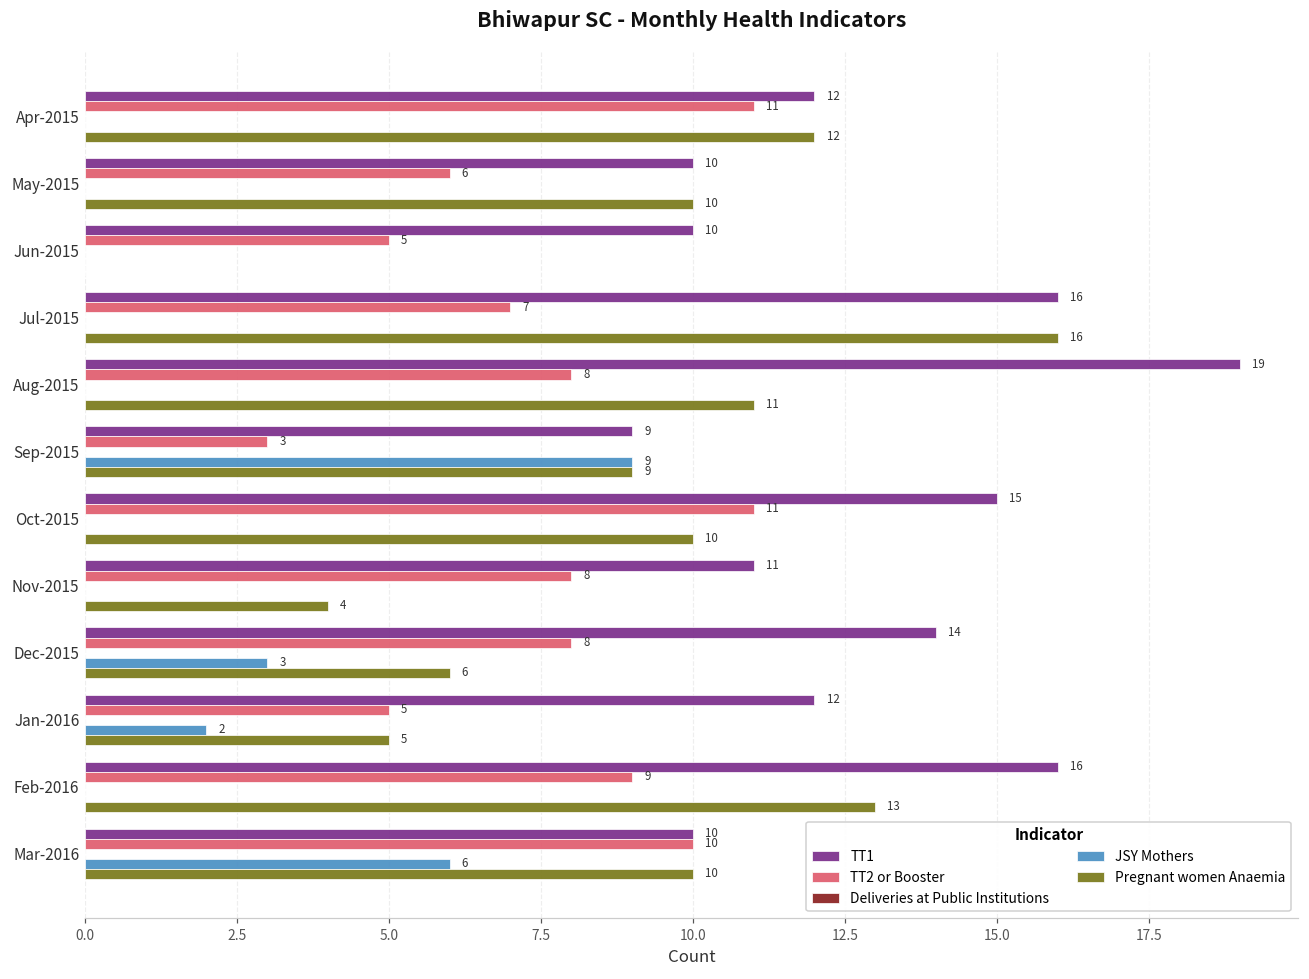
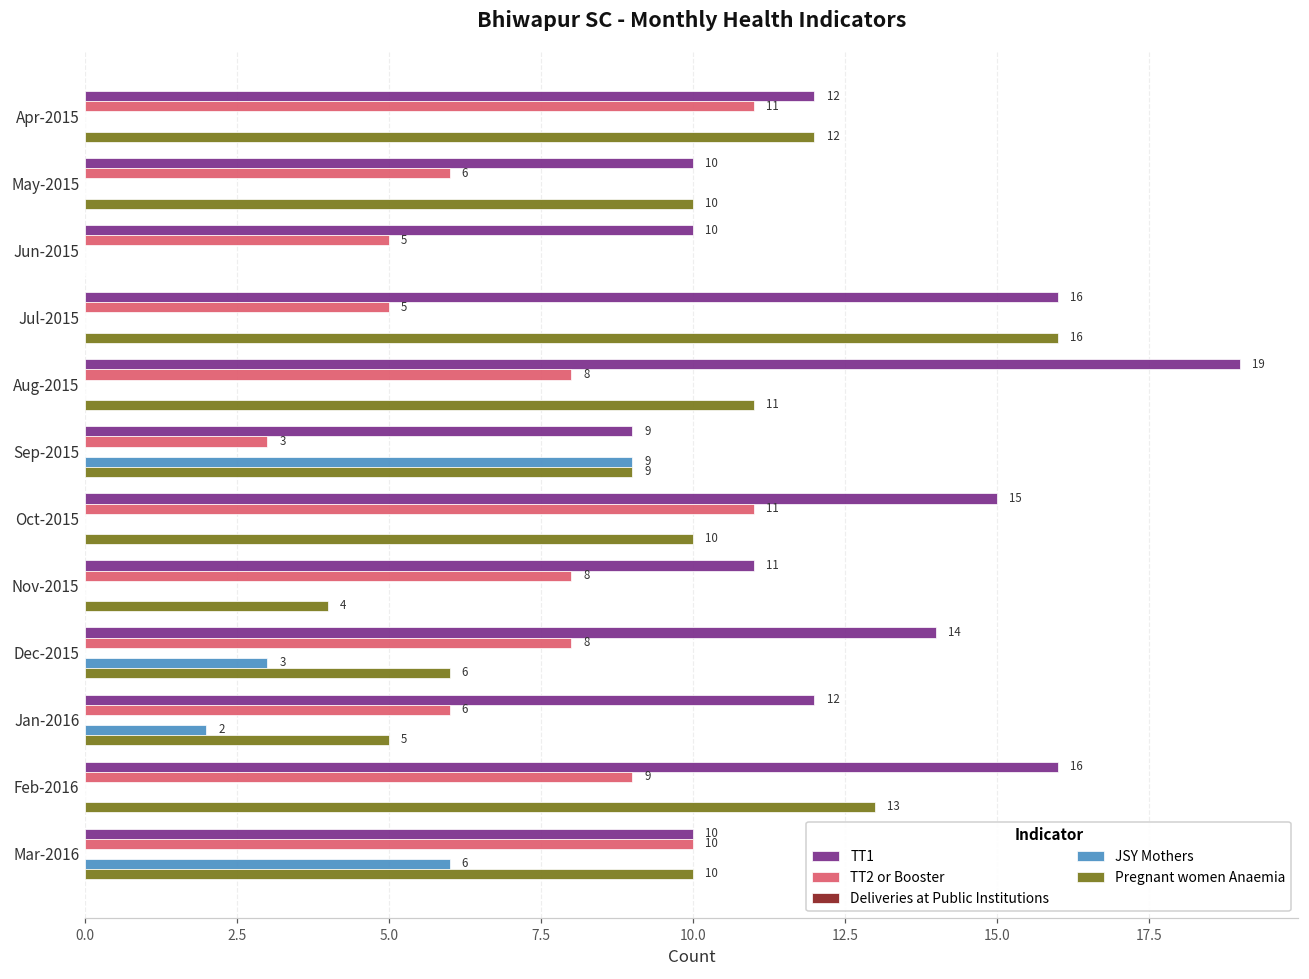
  {
    "TT1": {
      "Apr-2015": 12,
      "May-2015": 10,
      "Jun-2015": 10,
      "Jul-2015": 16,
      "Aug-2015": 19,
      "Sep-2015": 9,
      "Oct-2015": 15,
      "Nov-2015": 11,
      "Dec-2015": 14,
      "Jan-2016": 12,
      "Feb-2016": 16,
      "Mar-2016": 10
    },
    "TT2 or Booster": {
      "Apr-2015": 11,
      "May-2015": 6,
      "Jun-2015": 5,
-     "Jul-2015": 7,
+     "Jul-2015": 5,
      "Aug-2015": 8,
      "Sep-2015": 3,
      "Oct-2015": 11,
      "Nov-2015": 8,
      "Dec-2015": 8,
-     "Jan-2016": 5,
+     "Jan-2016": 6,
      "Feb-2016": 9,
      "Mar-2016": 10
    },
    "Deliveries at Public Institutions": {
      "Apr-2015": 0.0,
      "May-2015": 0.0,
      "Jun-2015": 0.0,
      "Jul-2015": 0.0,
      "Aug-2015": 0.0,
      "Sep-2015": 0.0,
      "Oct-2015": 0.0,
      "Nov-2015": 0.0,
      "Dec-2015": 0.0,
      "Jan-2016": 0.0,
      "Feb-2016": 0.0,
      "Mar-2016": 0.0
    },
    "JSY Mothers": {
      "Sep-2015": 9,
      "Dec-2015": 3,
      "Jan-2016": 2,
      "Mar-2016": 6
    },
    "Pregnant women Anaemia": {
      "Apr-2015": 12,
      "May-2015": 10,
      "Jul-2015": 16,
      "Aug-2015": 11,
      "Sep-2015": 9,
      "Oct-2015": 10,
      "Nov-2015": 4,
      "Dec-2015": 6,
      "Jan-2016": 5,
      "Feb-2016": 13,
      "Mar-2016": 10
    }
  }
